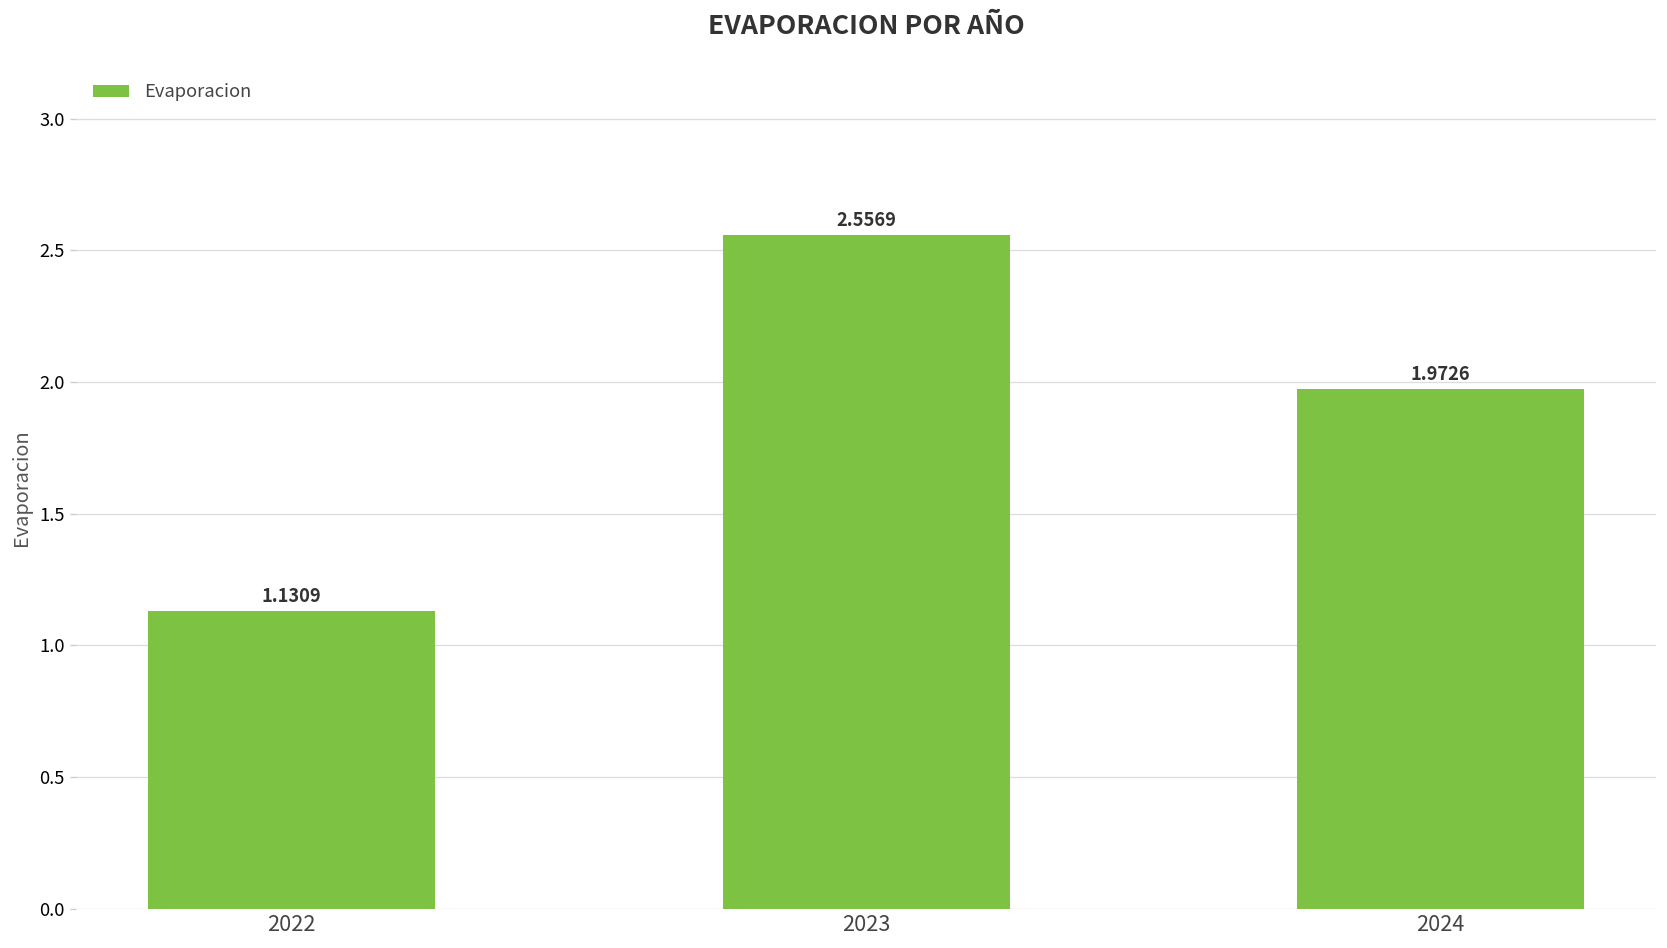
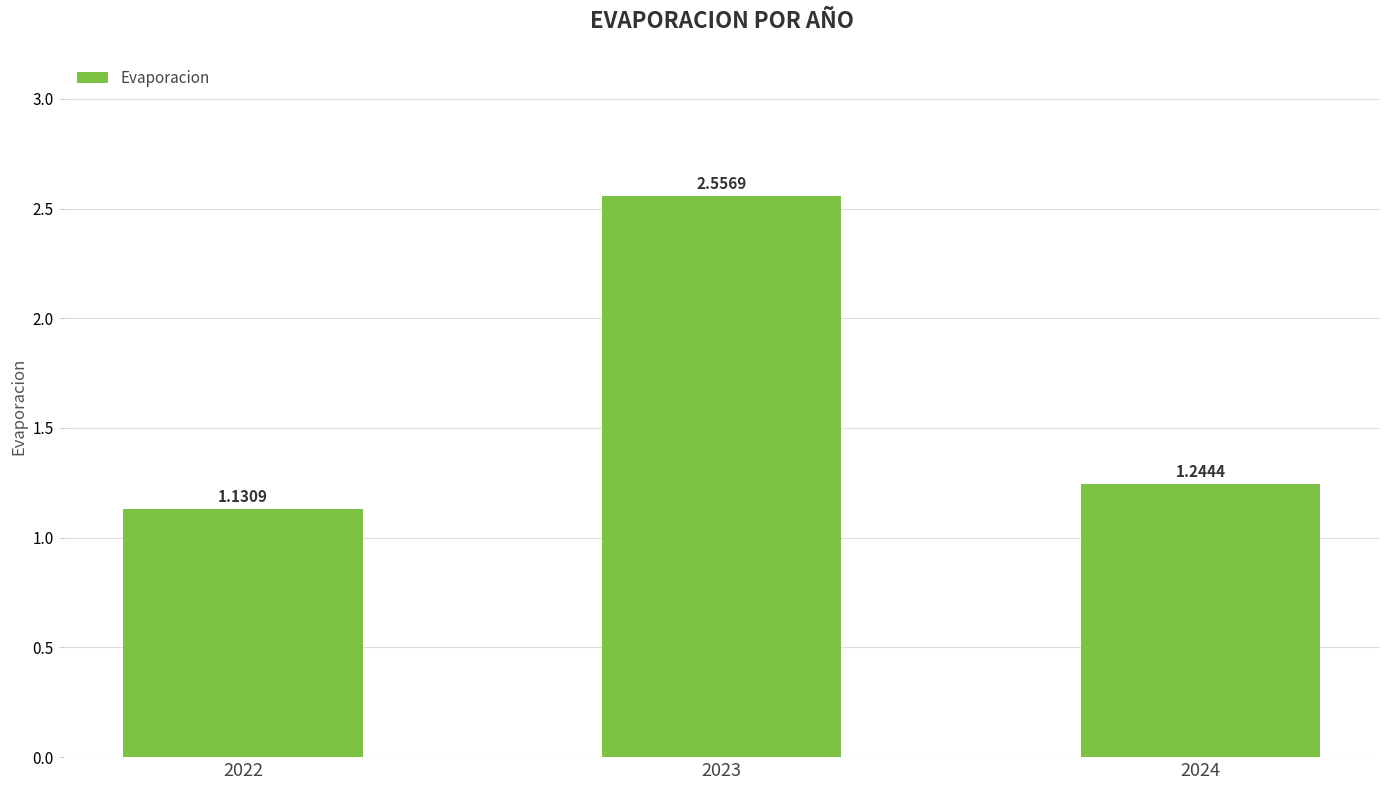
  {
    "2022": 1.1309,
    "2023": 2.5569,
-   "2024": 1.9726
+   "2024": 1.2444
  }
